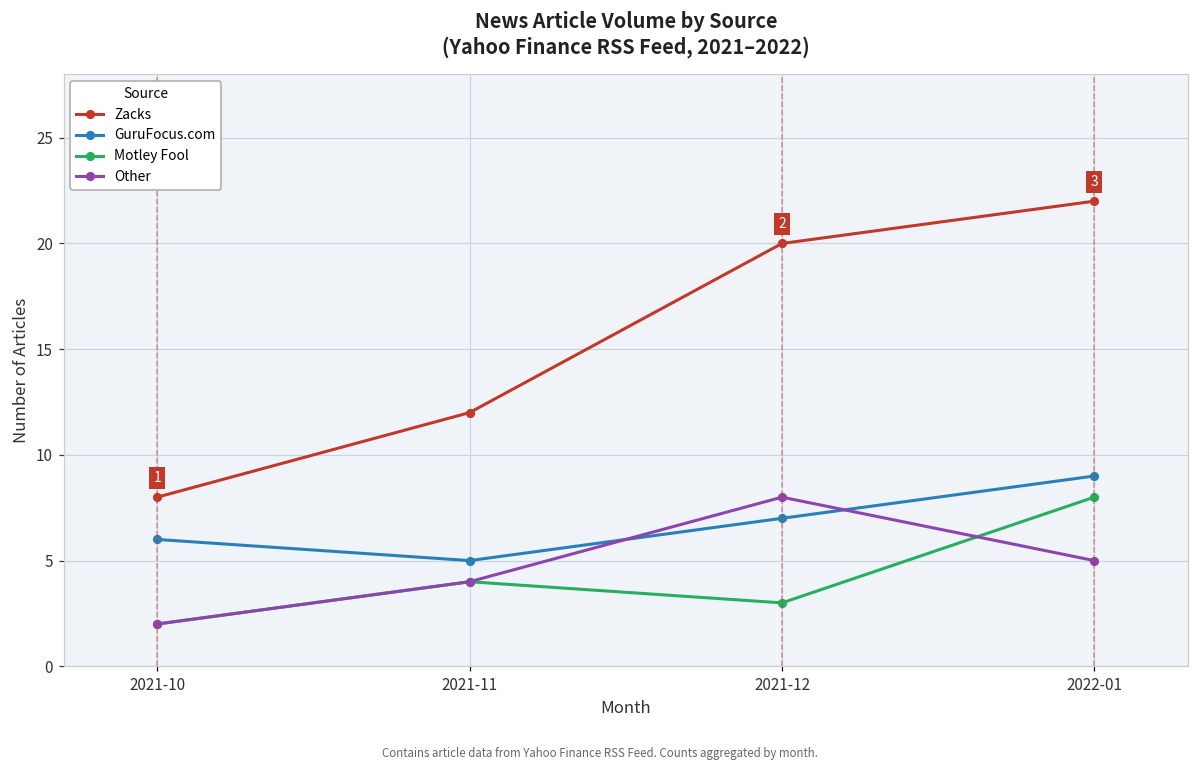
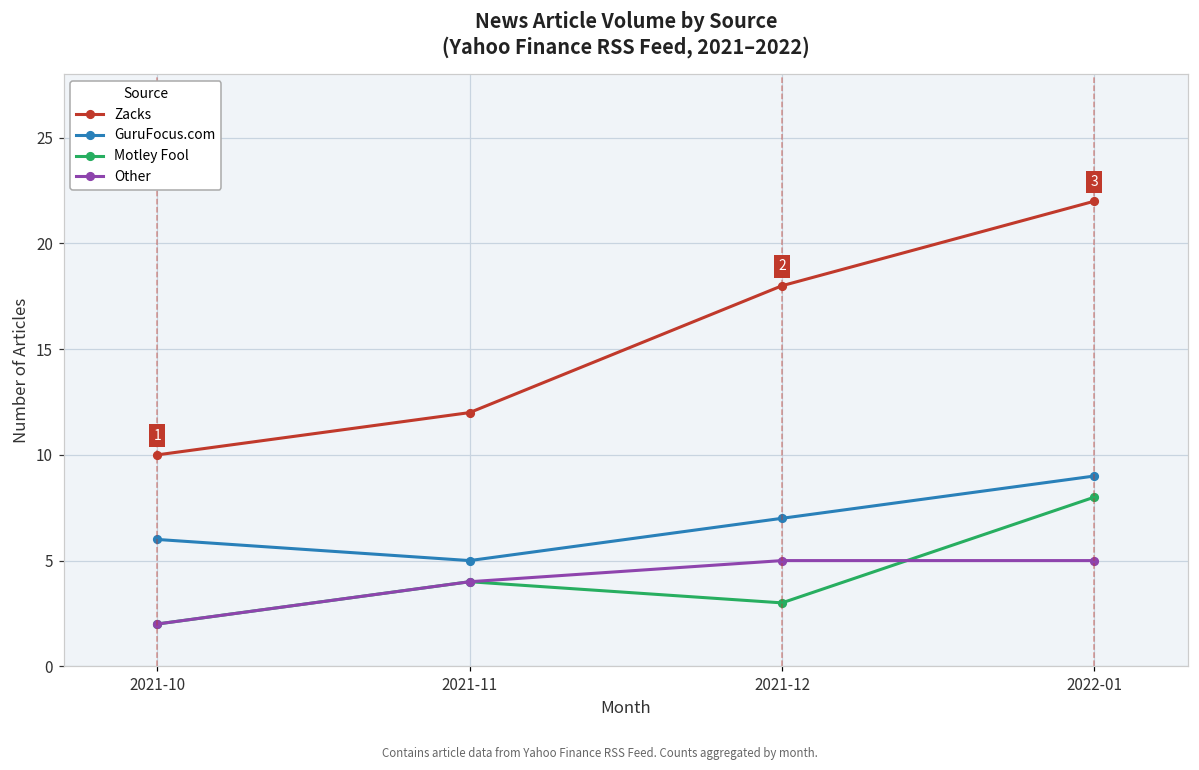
  {
    "Zacks": {
-     "2021-10": 8,
+     "2021-10": 10,
      "2021-11": 12,
-     "2021-12": 20
+     "2021-12": 18
    },
    "GuruFocus.com": {
      "2021-10": 6,
      "2021-11": 5,
      "2021-12": 7,
      "2022-01": 9
    },
    "Motley Fool": {
      "2021-12": 3,
      "2022-01": 8
    },
    "Other": {
-     "2021-12": 8,
+     "2021-12": 5,
      "2022-01": 5
    }
  }
